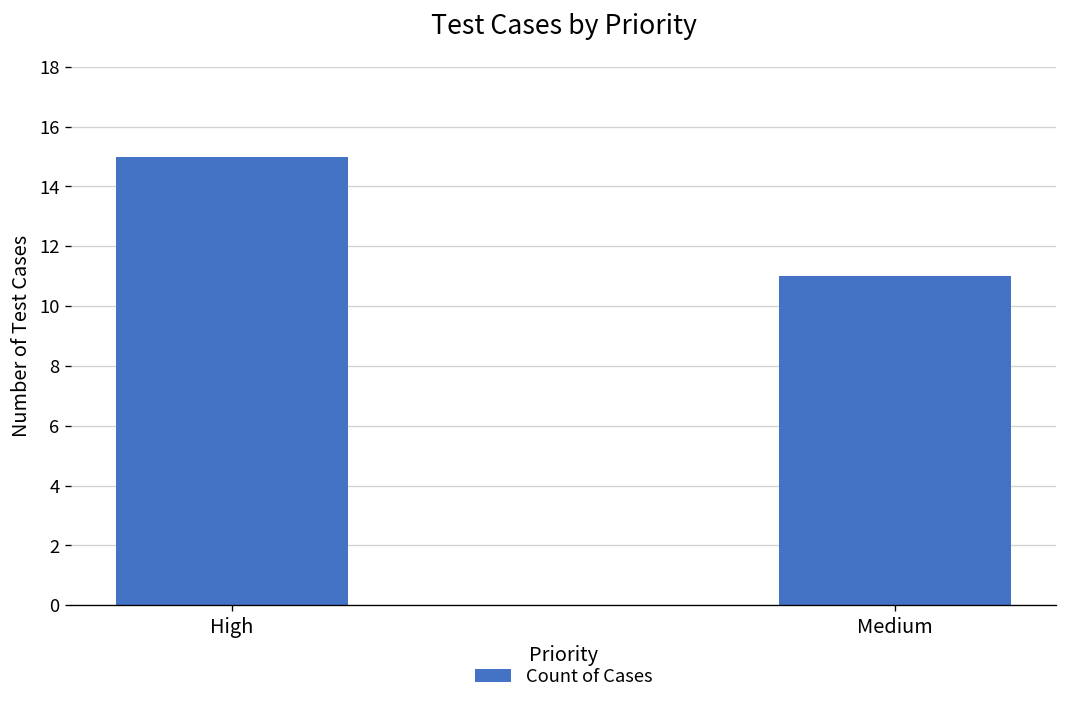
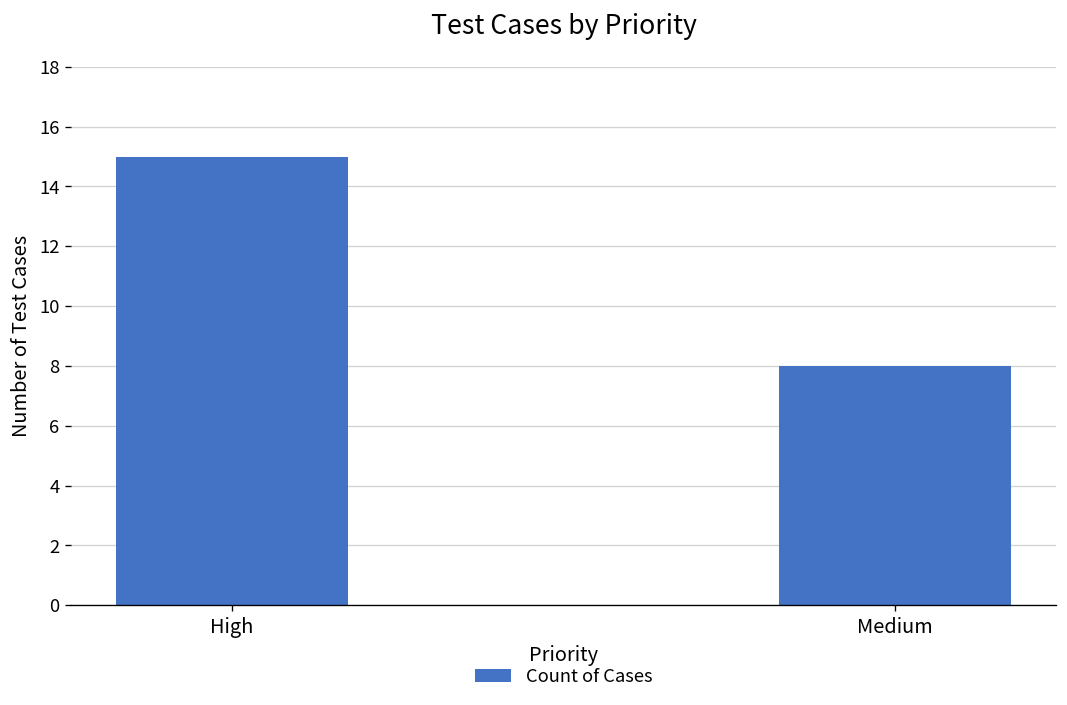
  {
    "High": 15,
-   "Medium": 11
+   "Medium": 8
  }
